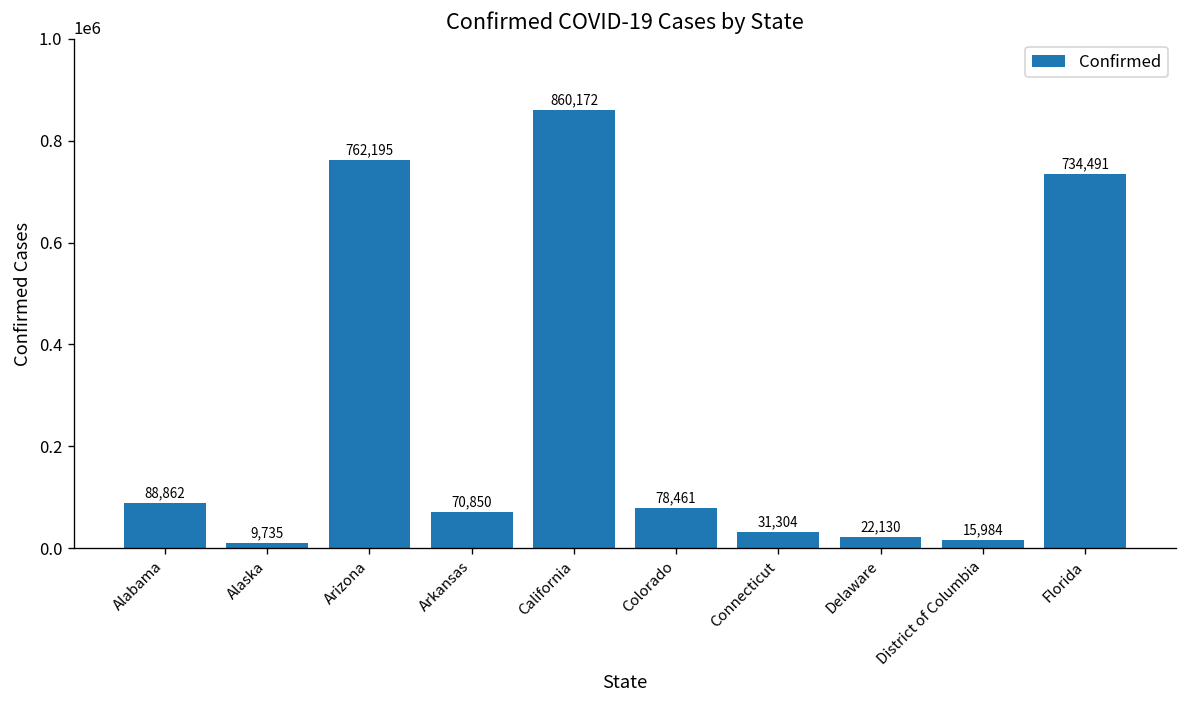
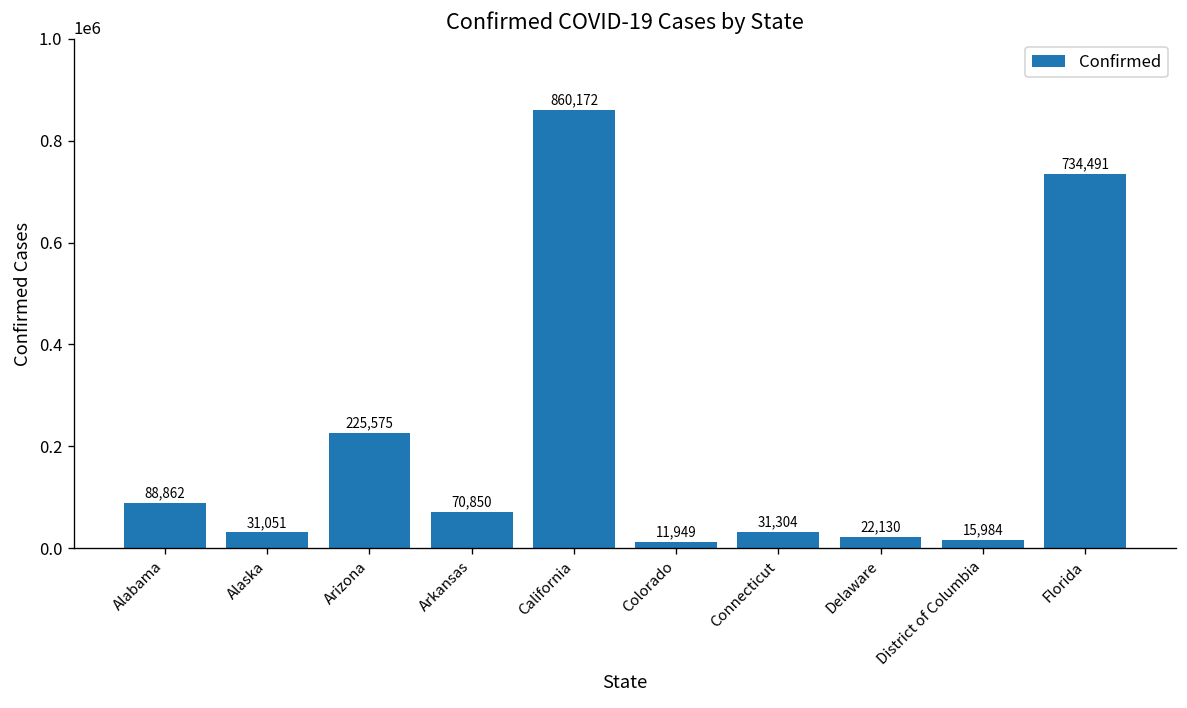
  {
    "Alabama": "88,862",
-   "Alaska": "9,735",
-   "Arizona": "762,195",
+   "Alaska": "31,051",
+   "Arizona": "225,575",
    "Arkansas": "70,850",
    "California": "860,172",
-   "Colorado": "78,461",
+   "Colorado": "11,949",
    "Connecticut": "31,304",
    "Delaware": "22,130",
    "District of Columbia": "15,984",
    "Florida": "734,491"
  }
